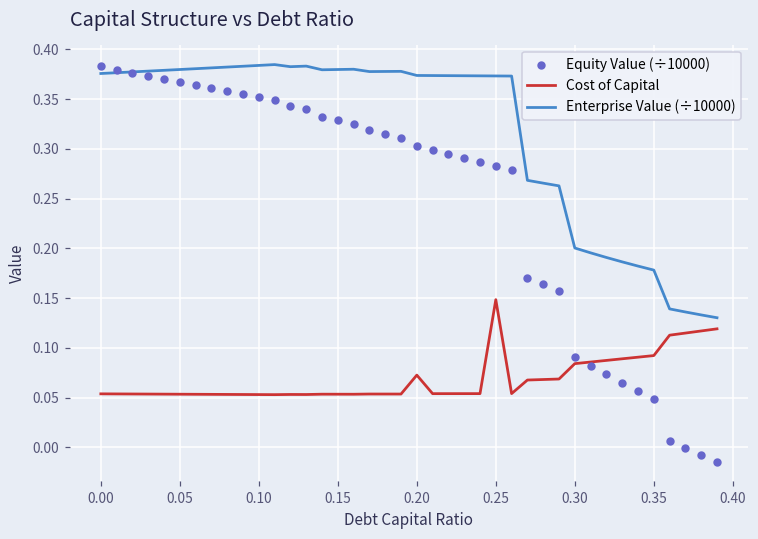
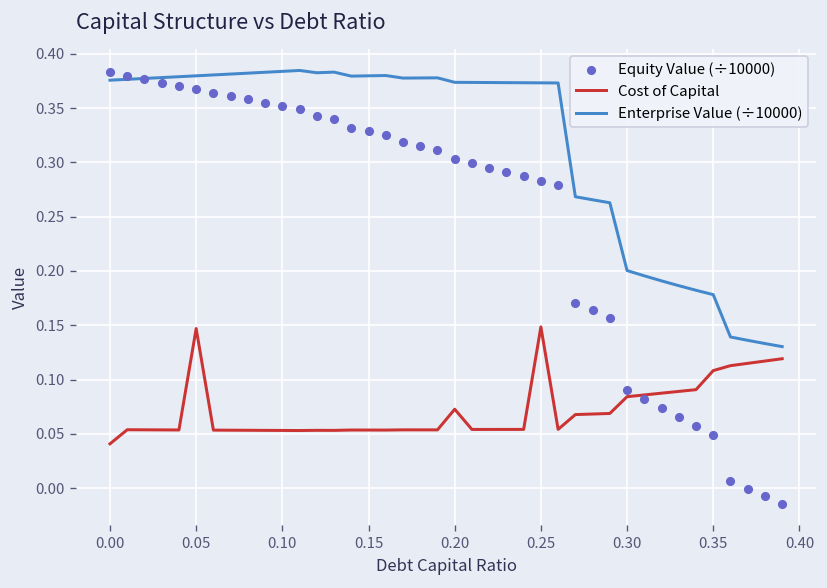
  {
    "Cost of Capital": {
-     "0.00": 0.05,
-     "0.05": 0.05,
+     "0.00": 0.04,
+     "0.05": 0.15,
      "0.10": 0.05,
      "0.15": 0.05,
      "0.20": 0.07,
      "0.25": 0.15,
      "0.30": 0.08,
-     "0.35": 0.09
+     "0.35": 0.11
    }
  }
